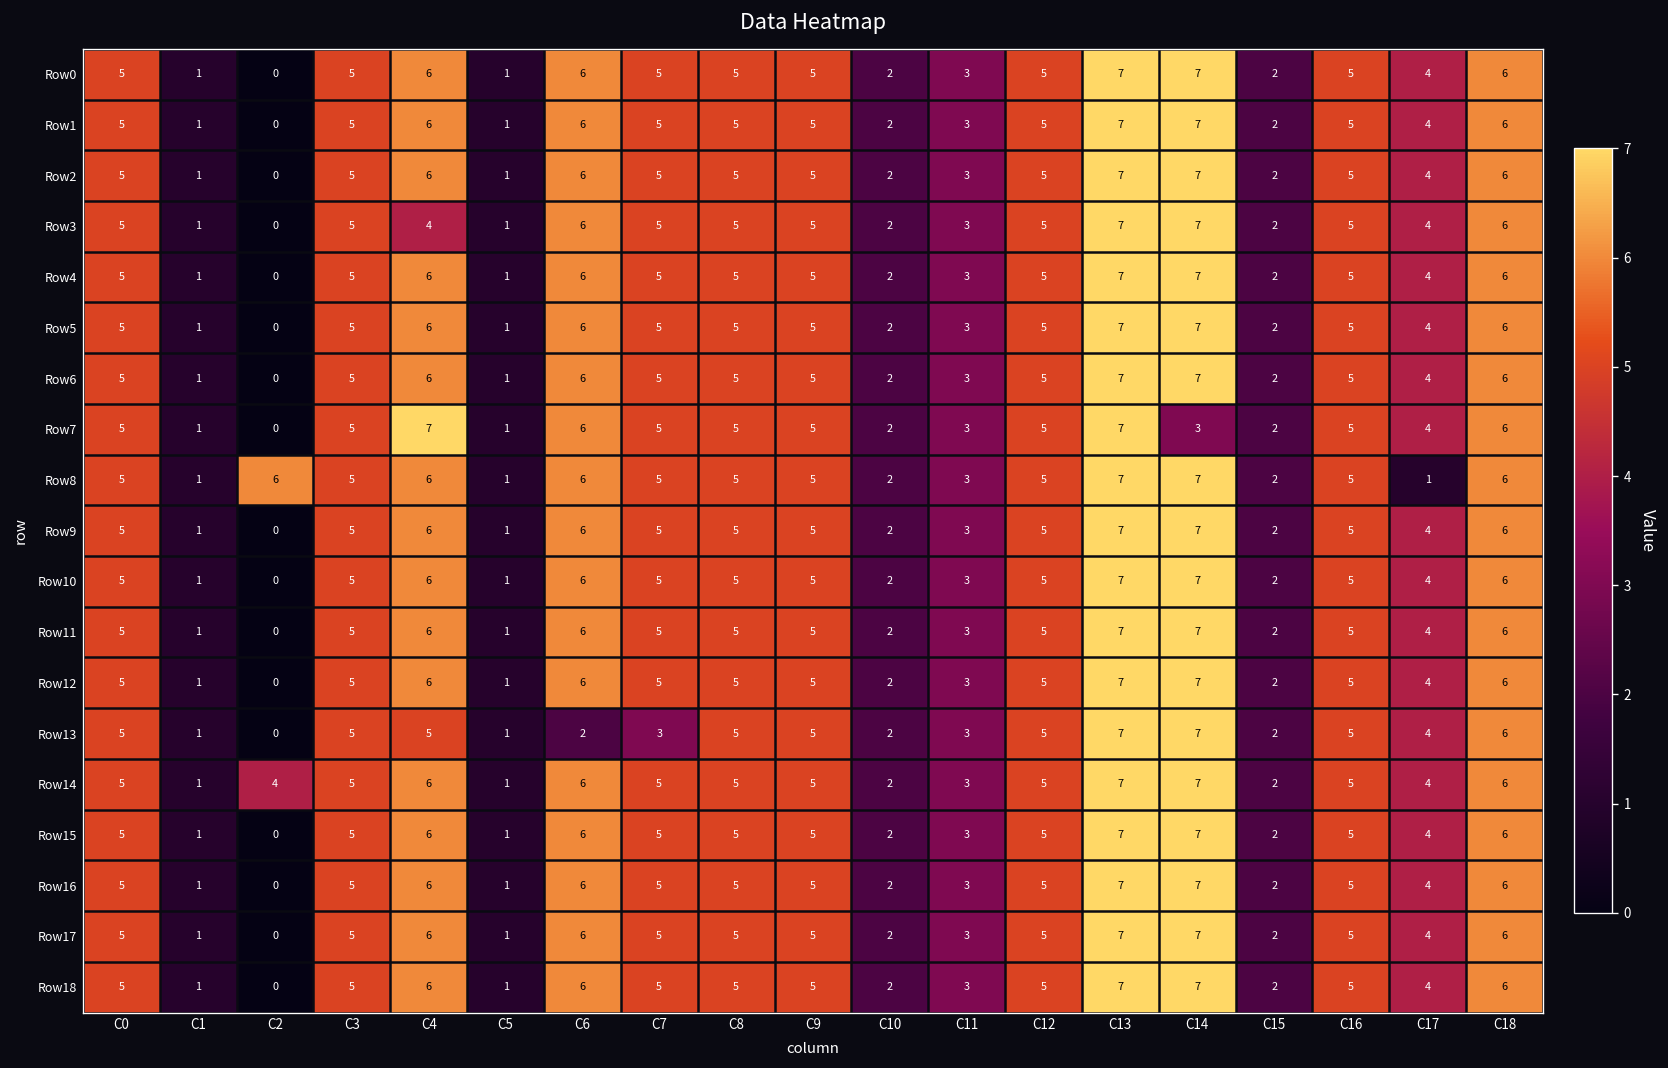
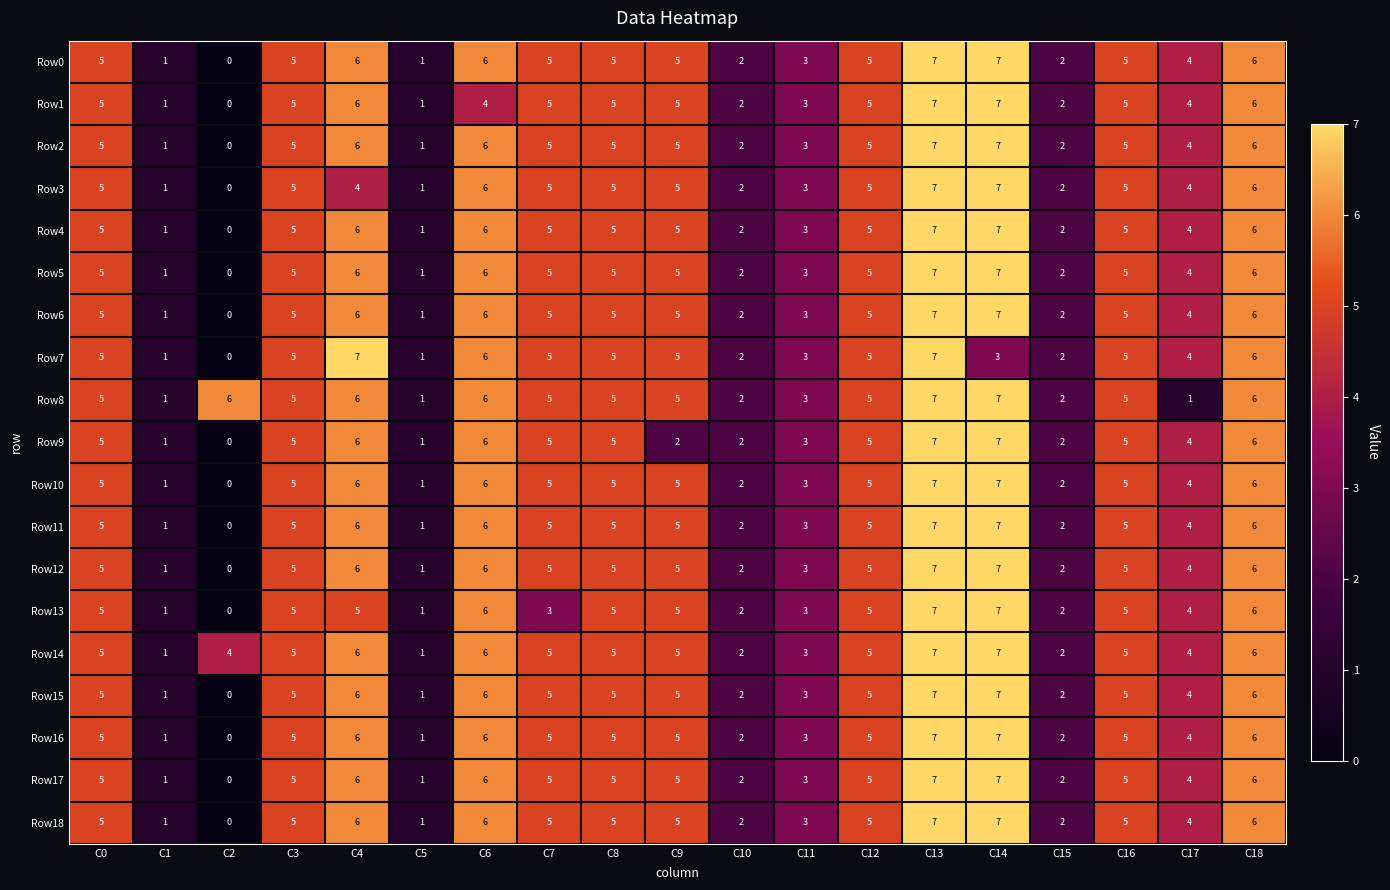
  {
    "Row1": {
      "C0": 5,
      "C1": 1,
      "C2": 0,
      "C3": 5,
      "C4": 6,
      "C5": 1,
-     "C6": 6,
+     "C6": 4,
      "C7": 5,
      "C8": 5,
      "C9": 5,
      "C10": 2,
      "C11": 3,
      "C12": 5,
      "C13": 7,
      "C14": 7,
      "C15": 2,
      "C16": 5,
      "C17": 4,
      "C18": 6
    },
    "Row9": {
      "C0": 5,
      "C1": 1,
      "C2": 0,
      "C3": 5,
      "C4": 6,
      "C5": 1,
      "C6": 6,
      "C7": 5,
      "C8": 5,
-     "C9": 5,
+     "C9": 2,
      "C10": 2,
      "C11": 3,
      "C12": 5,
      "C13": 7,
      "C14": 7,
      "C15": 2,
      "C16": 5,
      "C17": 4,
      "C18": 6
    },
    "Row13": {
      "C0": 5,
      "C1": 1,
      "C2": 0,
      "C3": 5,
      "C4": 5,
      "C5": 1,
-     "C6": 2,
+     "C6": 6,
      "C7": 3,
      "C8": 5,
      "C9": 5,
      "C10": 2,
      "C11": 3,
      "C12": 5,
      "C13": 7,
      "C14": 7,
      "C15": 2,
      "C16": 5,
      "C17": 4,
      "C18": 6
    }
  }
